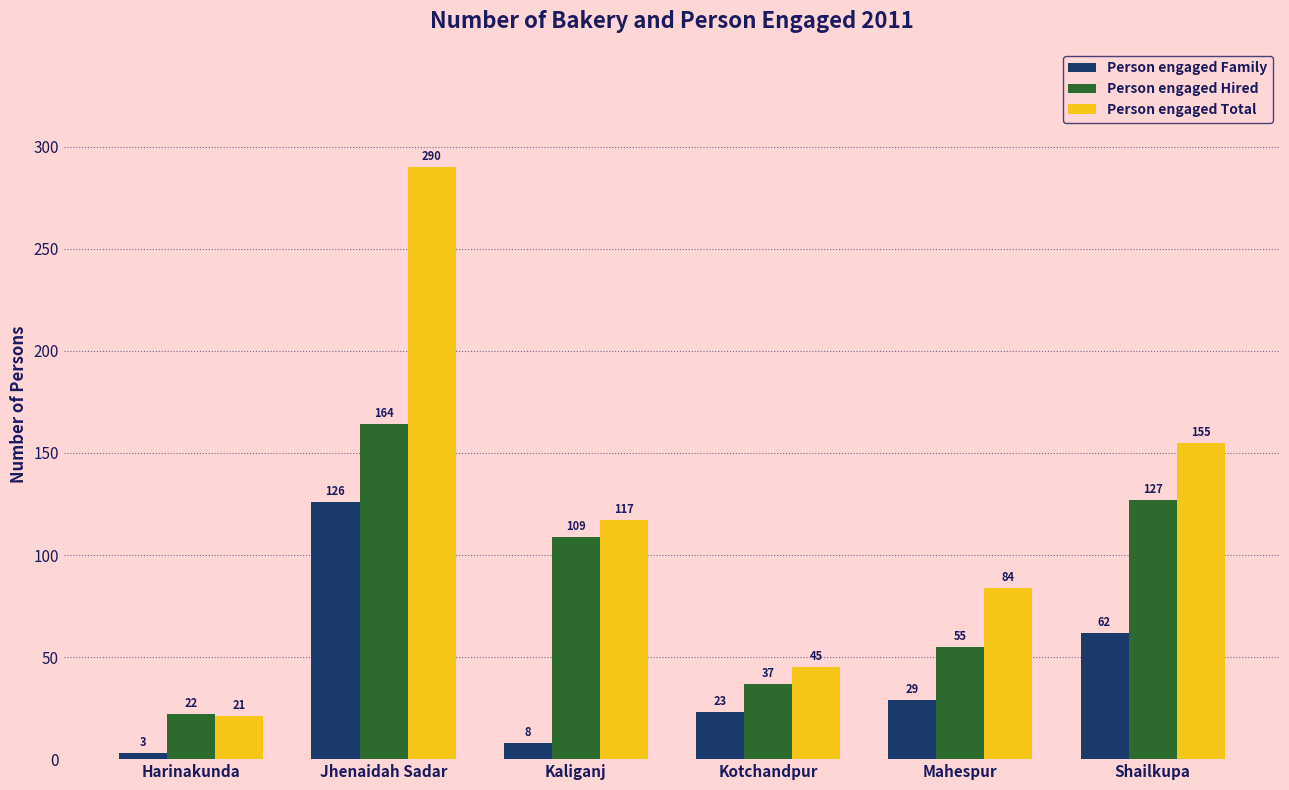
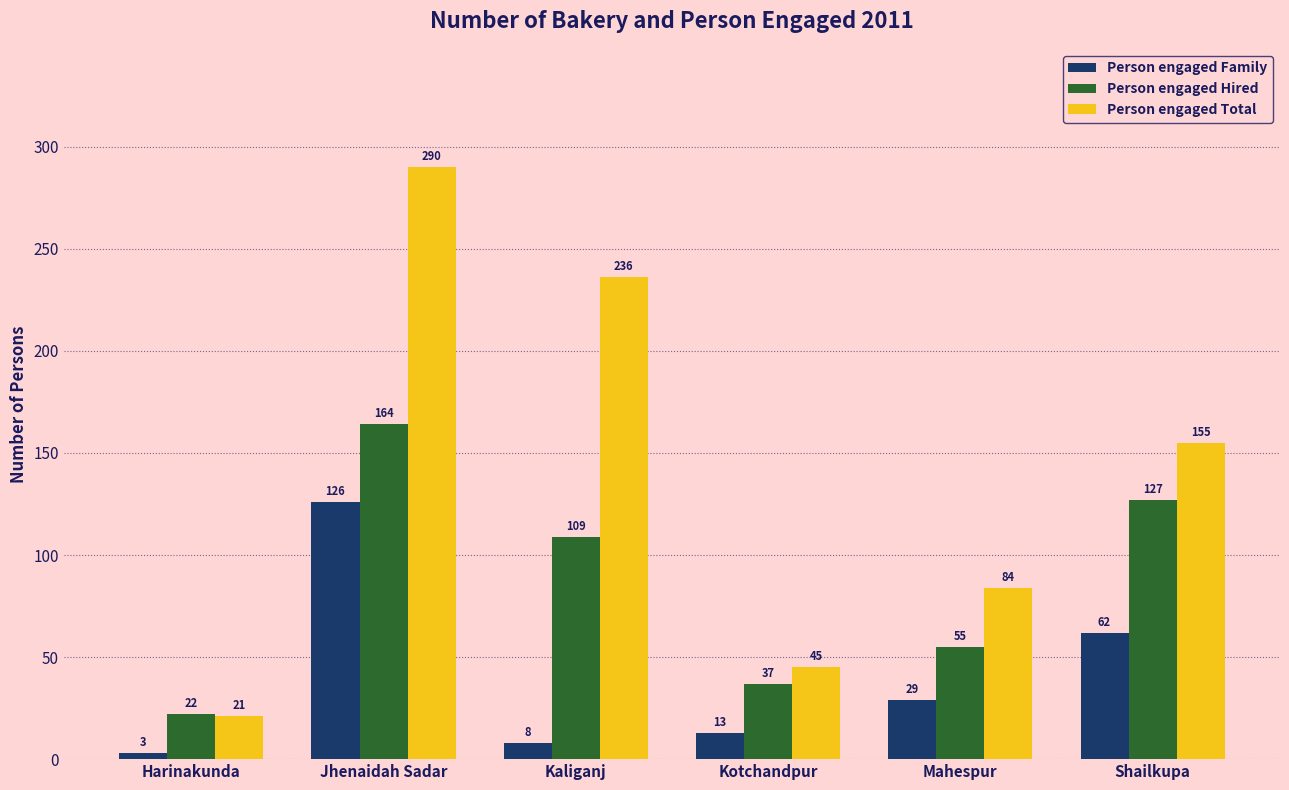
  {
    "Person engaged Family": {
      "Harinakunda": 3,
      "Jhenaidah Sadar": 126,
      "Kaliganj": 8,
-     "Kotchandpur": 23,
+     "Kotchandpur": 13,
      "Mahespur": 29,
      "Shailkupa": 62
    },
    "Person engaged Hired": {
      "Harinakunda": 22,
      "Jhenaidah Sadar": 164,
      "Kaliganj": 109,
      "Kotchandpur": 37,
      "Mahespur": 55,
      "Shailkupa": 127
    },
    "Person engaged Total": {
      "Harinakunda": 21,
      "Jhenaidah Sadar": 290,
-     "Kaliganj": 117,
+     "Kaliganj": 236,
      "Kotchandpur": 45,
      "Mahespur": 84,
      "Shailkupa": 155
    }
  }
